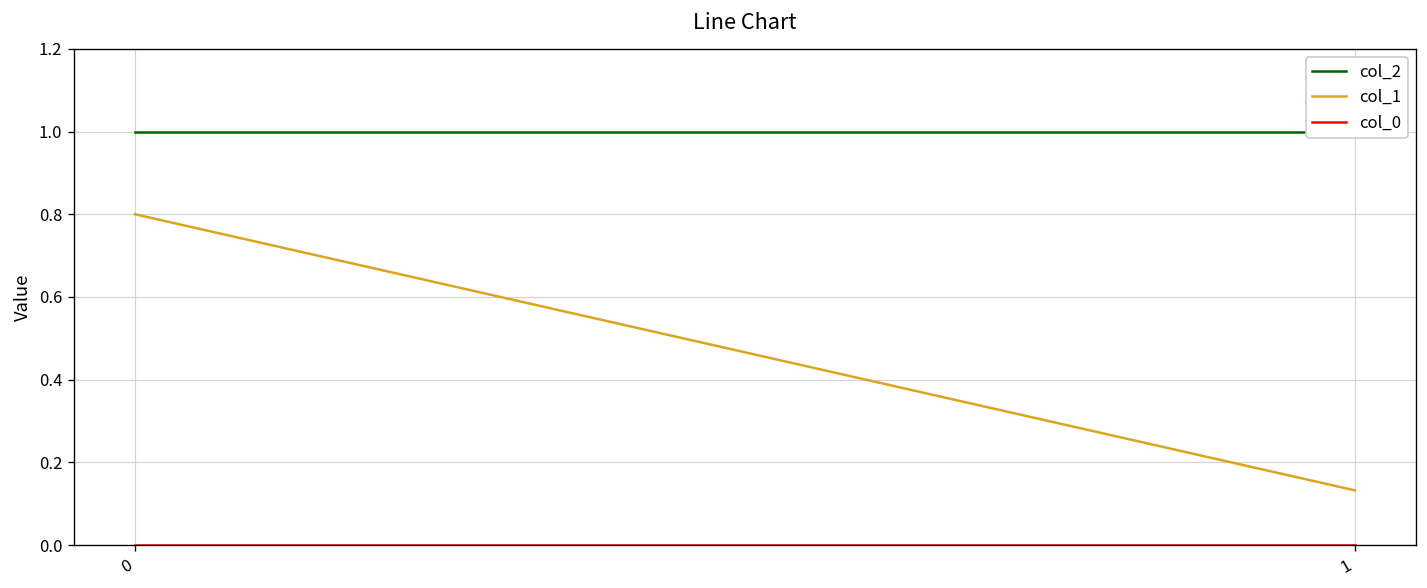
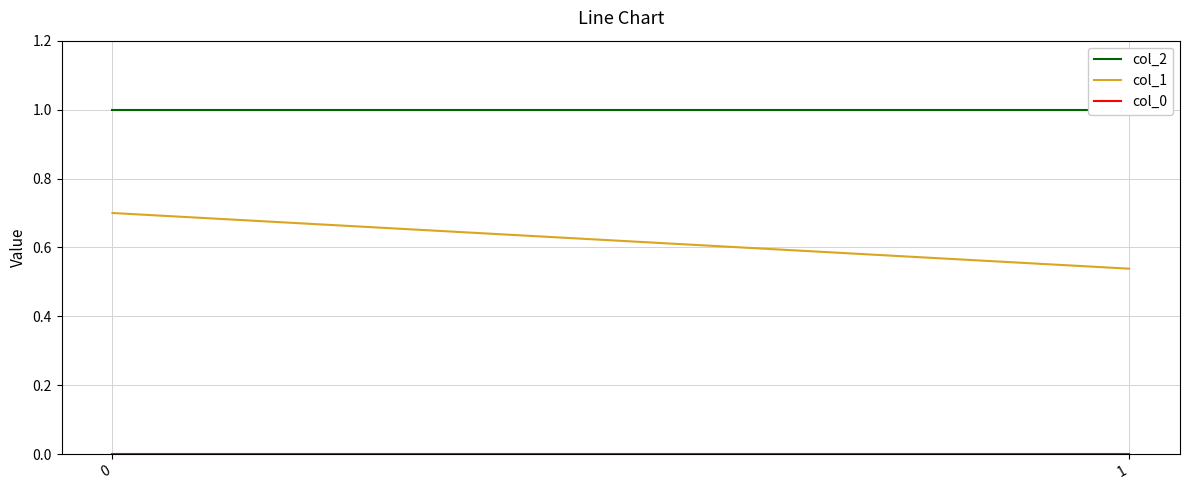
  {
    "col_2": {
      "0": 1.00
    },
    "col_1": {
-     "0": 0.8,
-     "1": 0.13
+     "0": 0.7,
+     "1": 0.54
    },
    "col_0": {
      "0": 0.00,
      "1": 0.00
    }
  }
